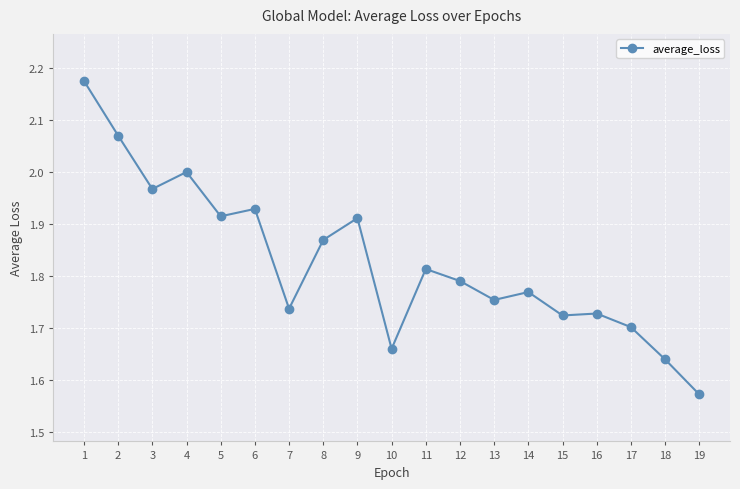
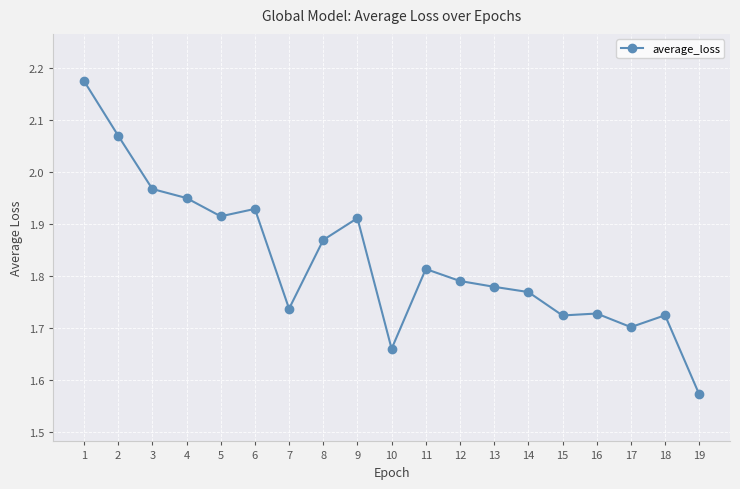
  {
    "1": 2.17,
    "2": 2.07,
    "3": 1.97,
-   "4": 2.00,
+   "4": 1.95,
    "5": 1.91,
    "6": 1.93,
    "7": 1.74,
    "8": 1.87,
    "9": 1.91,
    "10": 1.66,
    "11": 1.81,
    "12": 1.79,
-   "13": 1.75,
+   "13": 1.78,
    "14": 1.77,
    "15": 1.72,
    "16": 1.73,
    "17": 1.70,
-   "18": 1.64,
+   "18": 1.72,
    "19": 1.57
  }
